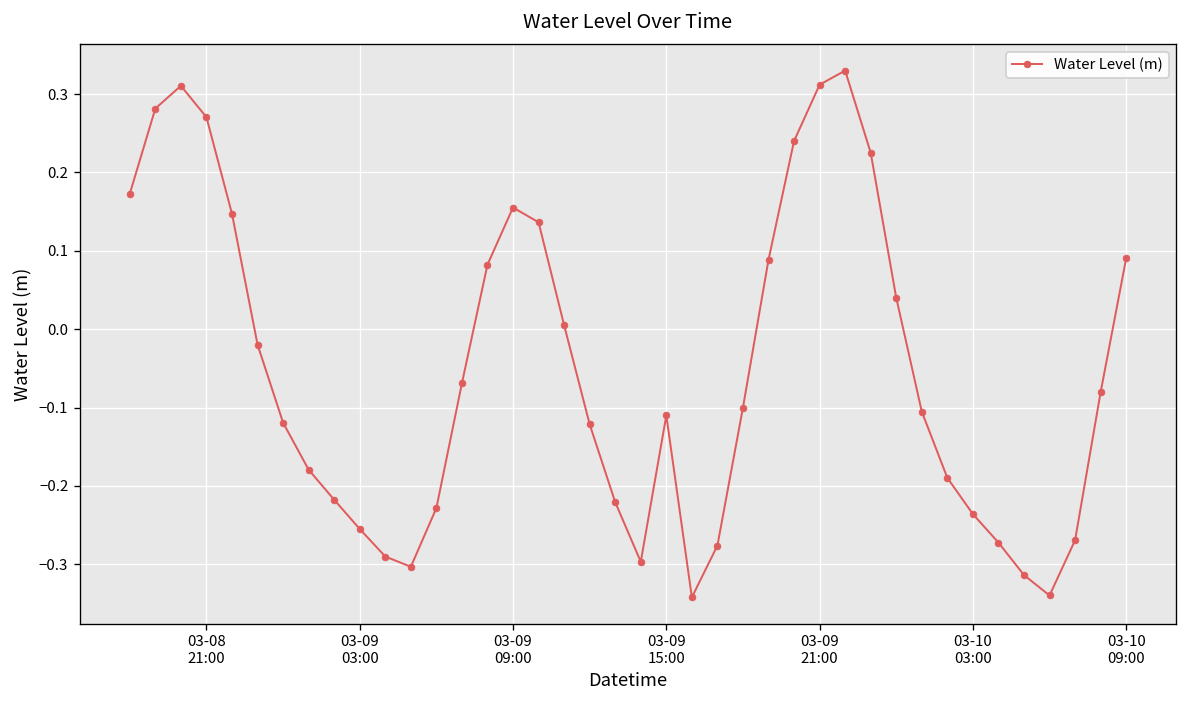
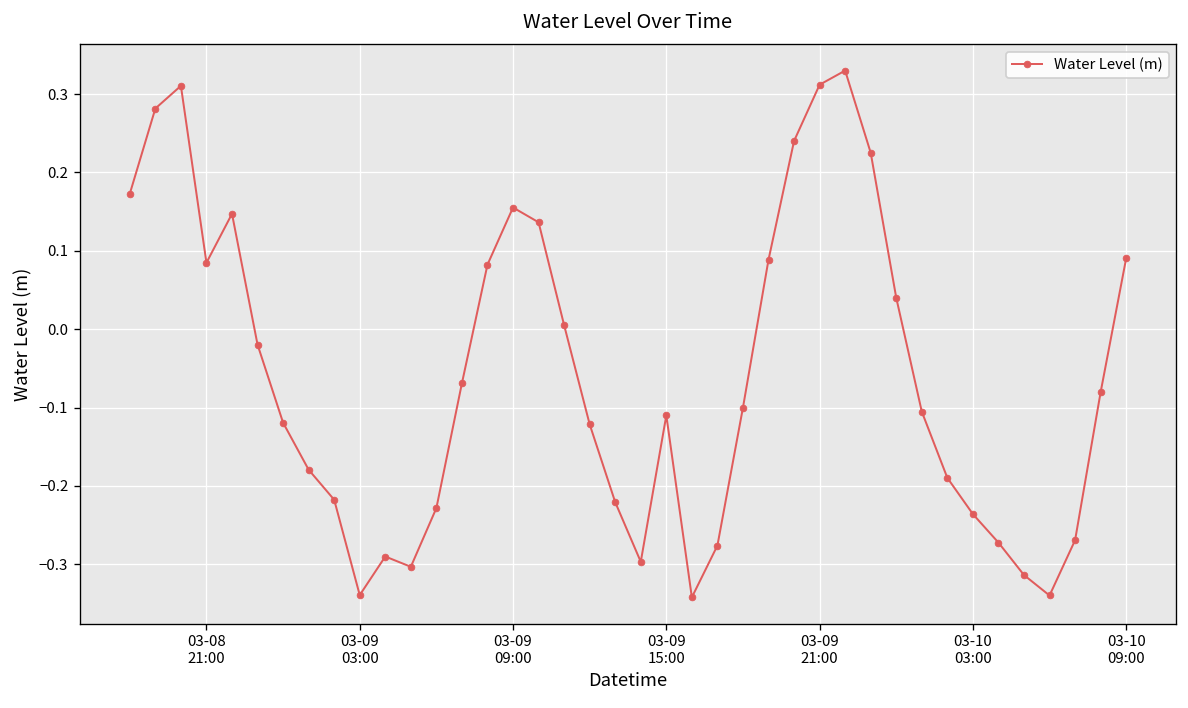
  {
-   "03-08 21:00": 0.27,
-   "03-09 03:00": -0.25,
+   "03-08 21:00": 0.08,
+   "03-09 03:00": -0.34,
    "03-09 09:00": 0.16,
    "03-09 15:00": -0.11,
    "03-09 21:00": 0.31,
    "03-10 03:00": -0.24,
    "03-10 09:00": 0.09
  }
